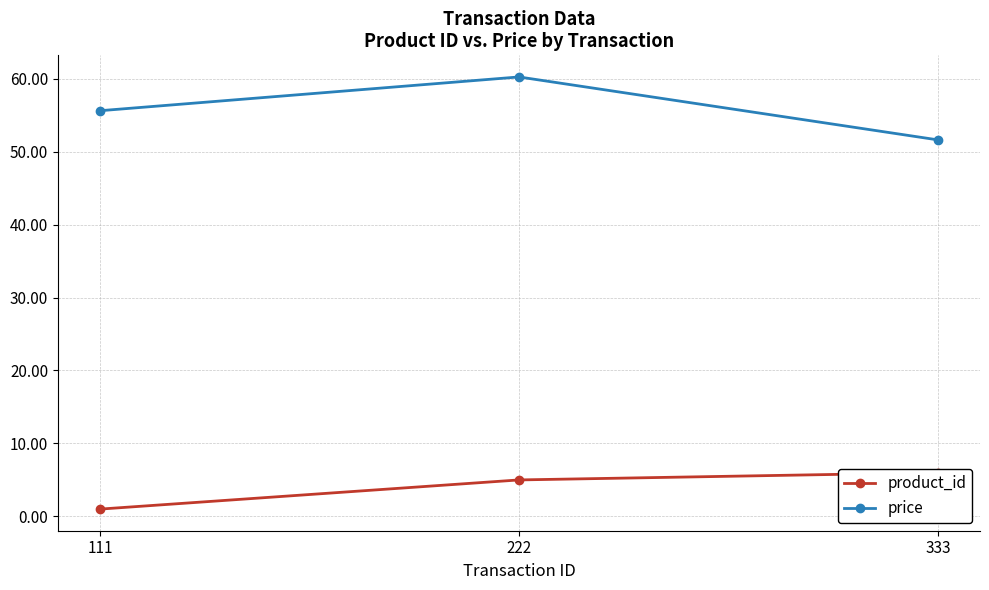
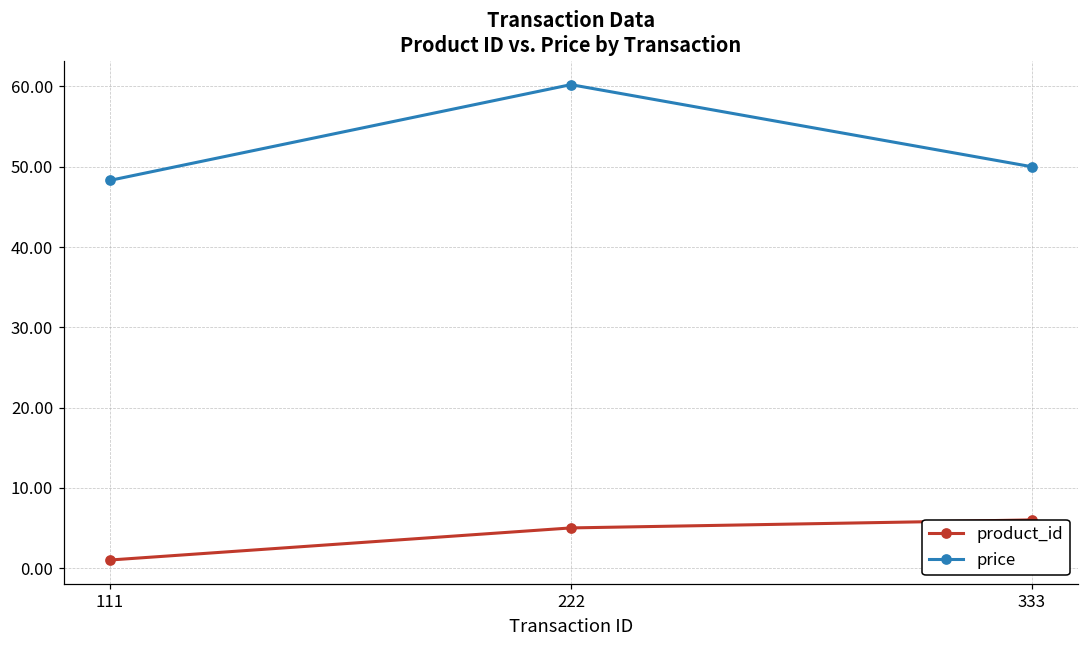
  {
    "product_id": {
      "111": 1,
      "222": 5
    },
    "price": {
-     "111": 56,
+     "111": 48,
      "222": 60,
-     "333": 52
+     "333": 50
    }
  }
